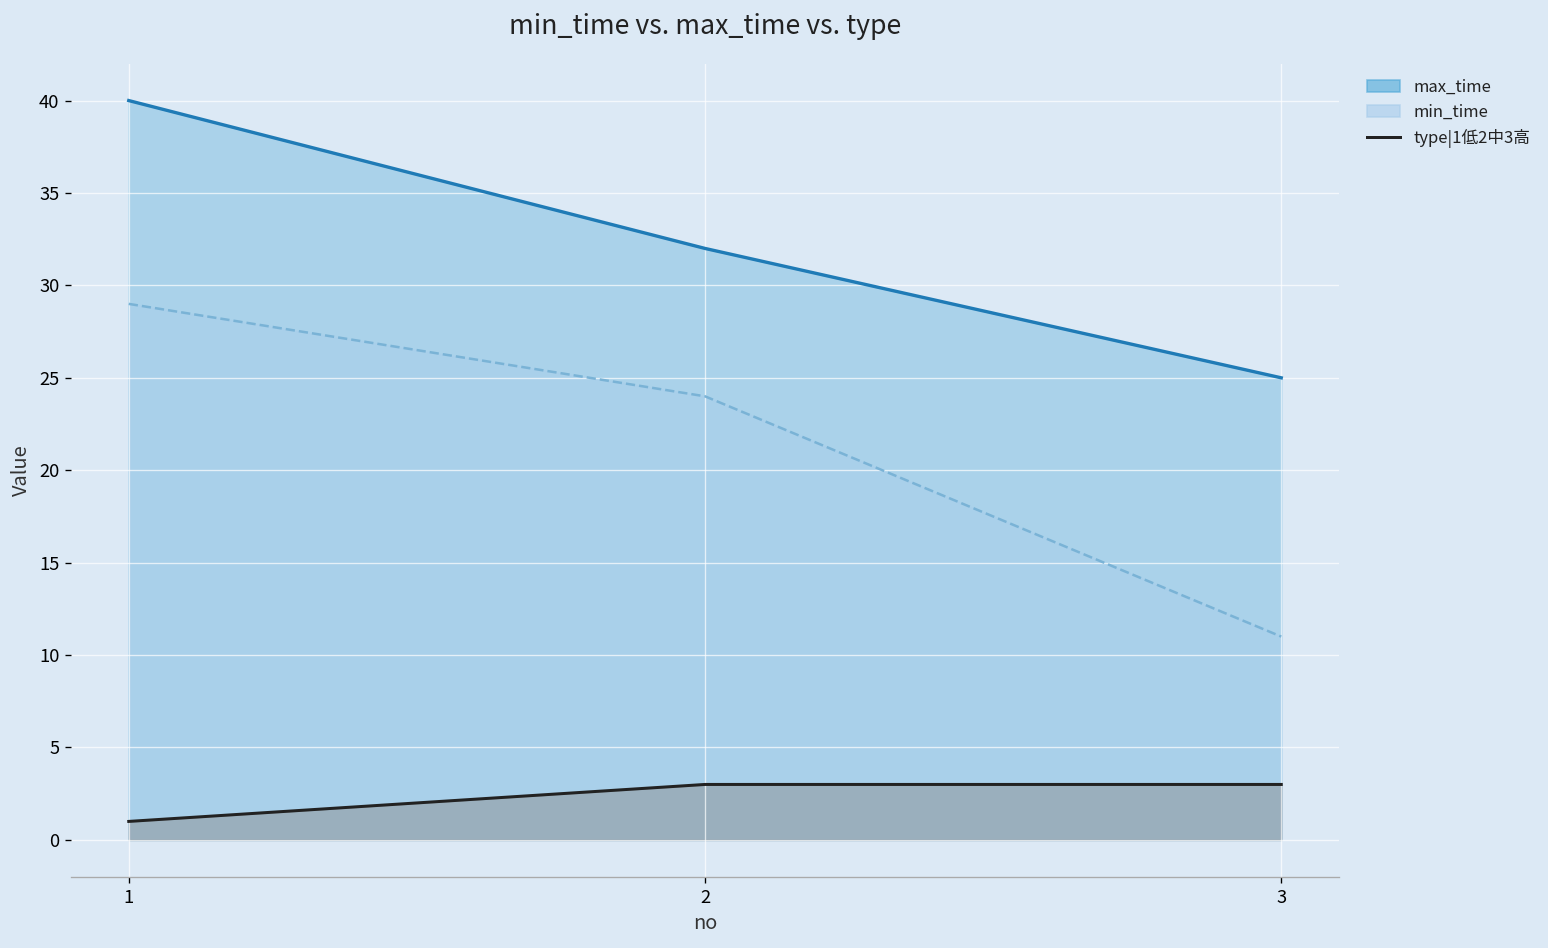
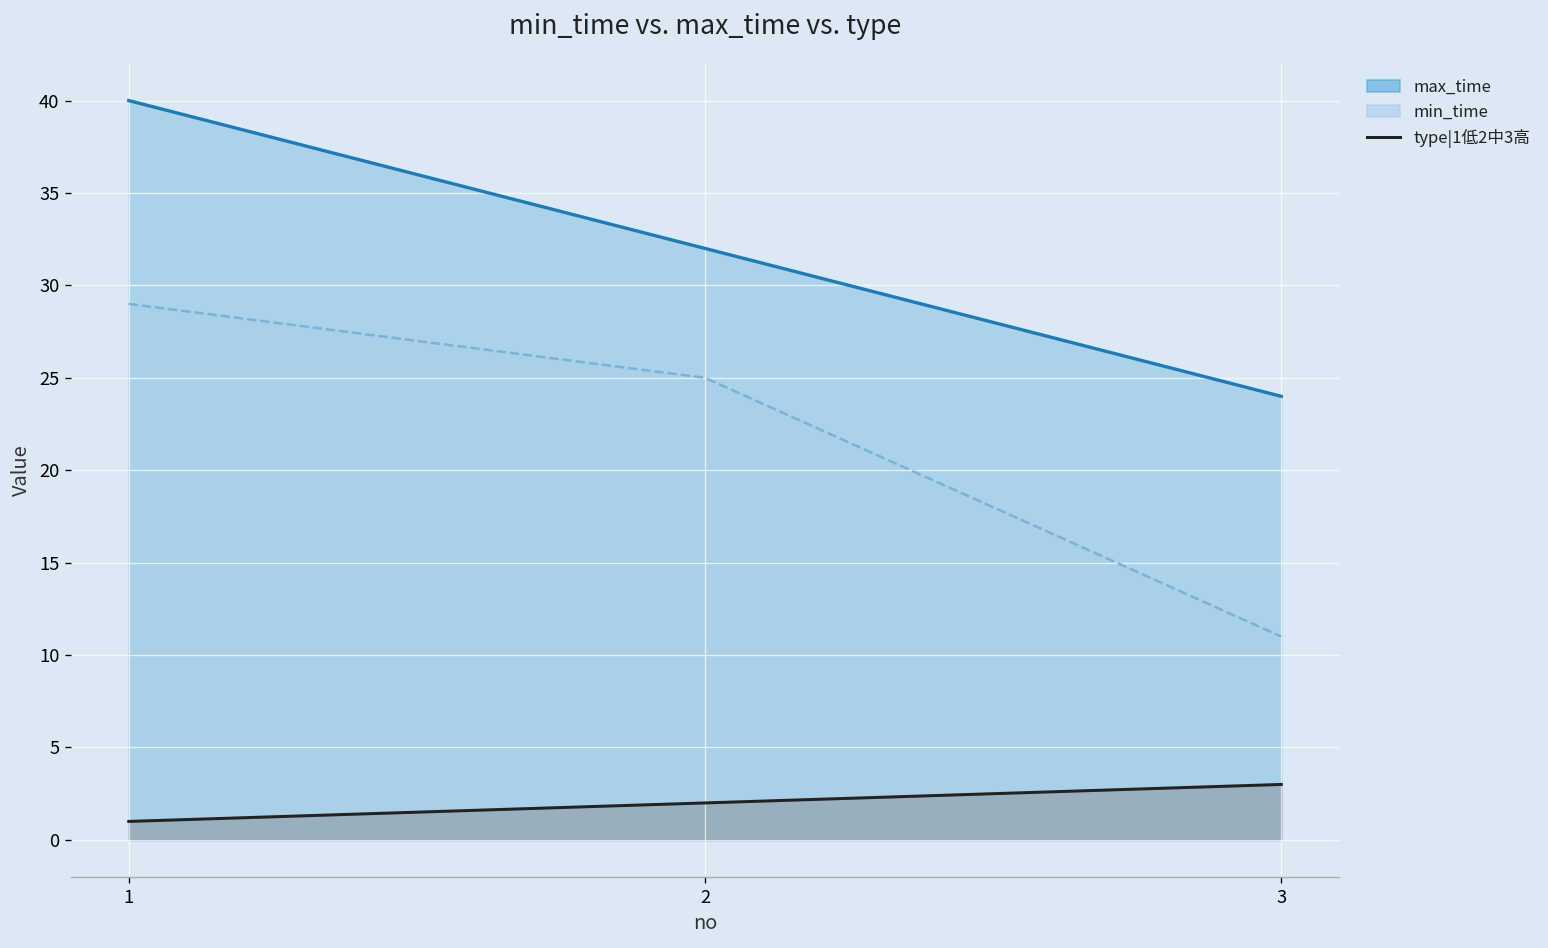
  {
    "max_time": {
      "1": 40,
      "2": 32,
-     "3": 25
+     "3": 24
    },
    "min_time": {
      "1": 29,
-     "2": 24,
+     "2": 25,
      "3": 11
    },
    "type|1低2中3高": {
      "1": 1,
-     "2": 3,
+     "2": 2,
      "3": 3
    }
  }
